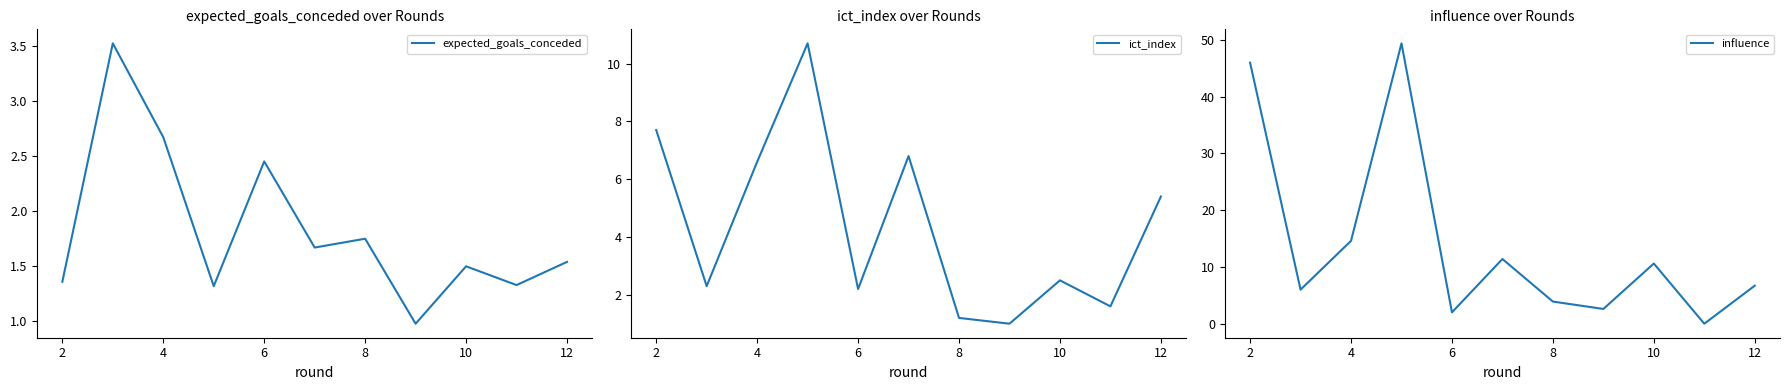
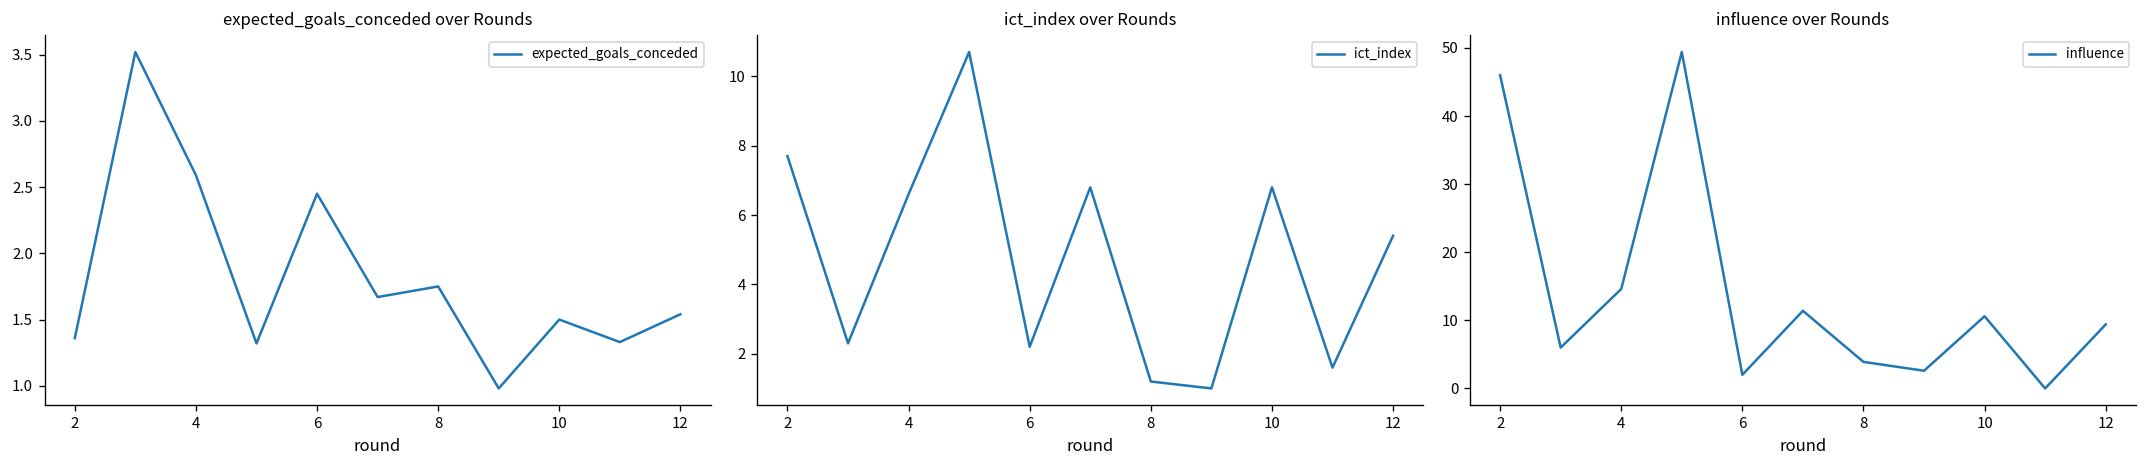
  {
    "expected_goals_conceded over Rounds": {
      "2": 1.36,
-     "4": 2.67,
+     "4": 2.59,
      "6": 2.45,
      "8": 1.75,
      "10": 1.50,
      "12": 1.54
    },
    "ict_index over Rounds": {
      "2": 7.7,
      "4": 6.6,
      "6": 2.2,
      "8": 1.2,
-     "10": 2.5,
+     "10": 6.8,
      "12": 5.4
    },
    "influence over Rounds": {
      "2": 46,
      "4": 15,
      "6": 2,
      "8": 4,
      "10": 11,
-     "12": 7
+     "12": 9
    }
  }
